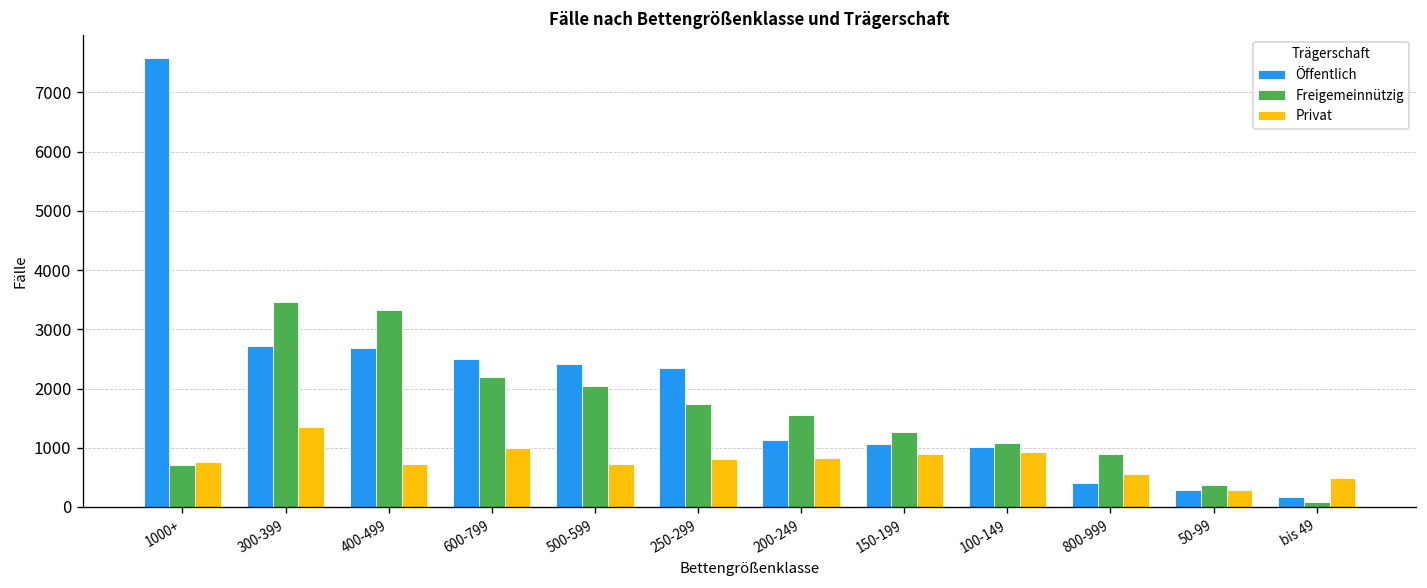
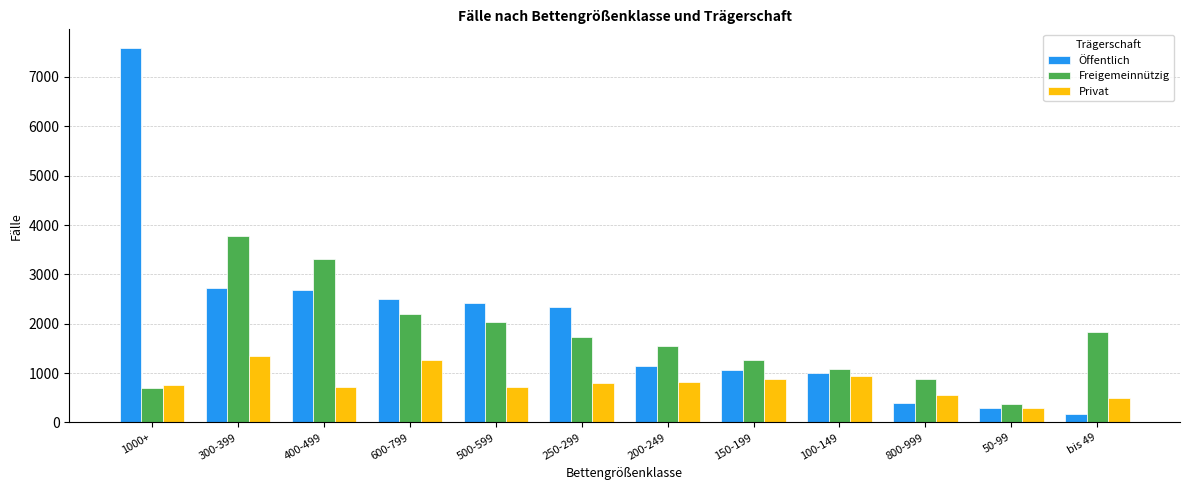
  {
    "Öffentlich": {
      "1000+": 7600,
      "300-399": 2700,
      "400-499": 2700,
      "600-799": 2500,
      "500-599": 2400,
      "250-299": 2300,
      "200-249": 1100,
      "150-199": 1100,
      "100-149": 1000,
      "800-999": 400,
      "50-99": 300,
      "bis 49": 200
    },
    "Freigemeinnützig": {
      "1000+": 700,
-     "300-399": 3500,
+     "300-399": 3800,
      "400-499": 3300,
      "600-799": 2200,
      "500-599": 2000,
      "250-299": 1700,
      "200-249": 1600,
      "150-199": 1300,
      "100-149": 1100,
      "800-999": 900,
      "50-99": 400,
-     "bis 49": 100
+     "bis 49": 1800
    },
    "Privat": {
      "1000+": 800,
      "300-399": 1400,
      "400-499": 700,
-     "600-799": 1000,
+     "600-799": 1300,
      "500-599": 700,
      "250-299": 800,
      "200-249": 800,
      "150-199": 900,
      "100-149": 900,
      "800-999": 600,
      "50-99": 300,
      "bis 49": 500
    }
  }
